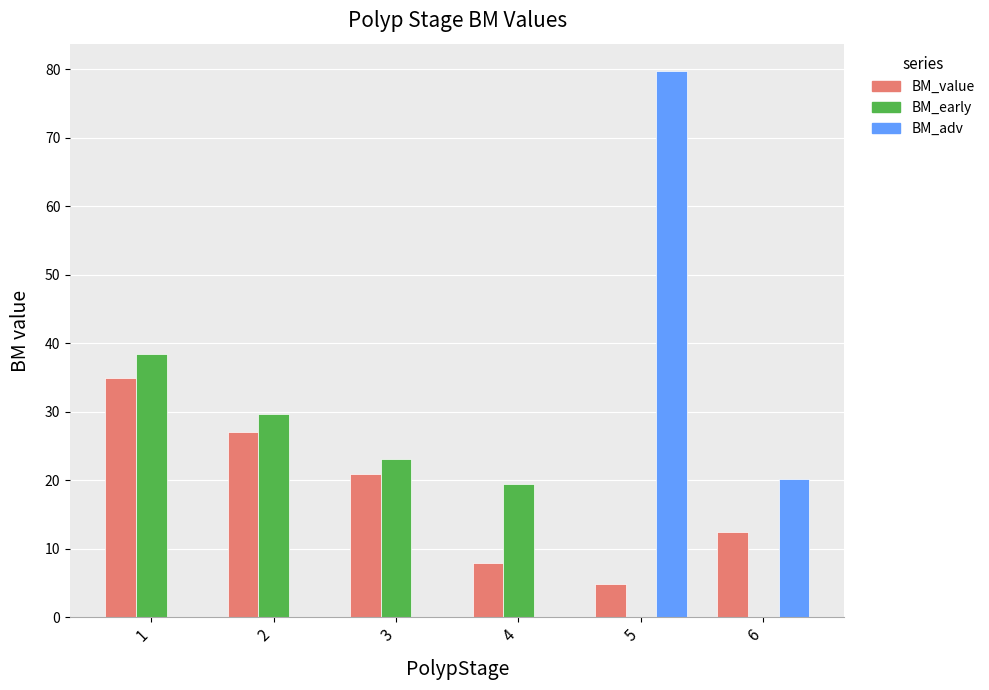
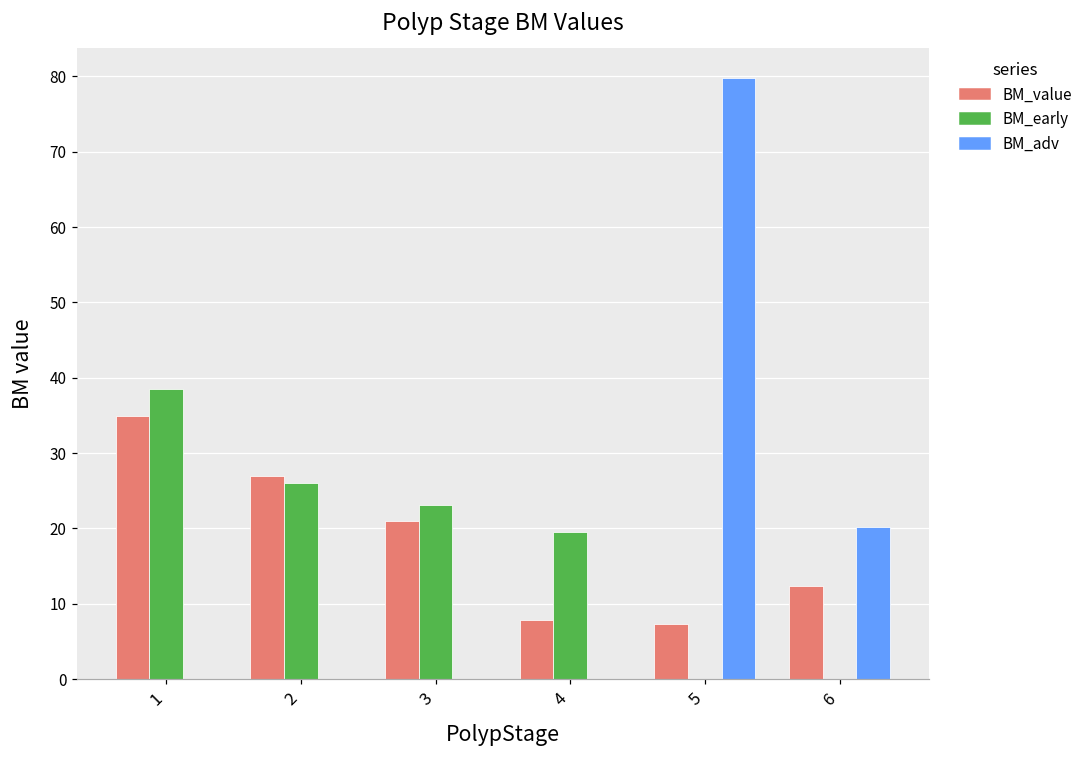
  {
    "BM_value": {
      "1": 35,
      "2": 27,
      "3": 21,
      "4": 8,
-     "5": 5,
+     "5": 7,
      "6": 12
    },
    "BM_early": {
      "1": 38,
-     "2": 30,
+     "2": 26,
      "3": 23,
      "4": 20,
      "5": 0,
      "6": 0
    },
    "BM_adv": {
      "1": 0,
      "2": 0,
      "3": 0,
      "4": 0,
      "5": 80,
      "6": 20
    }
  }
